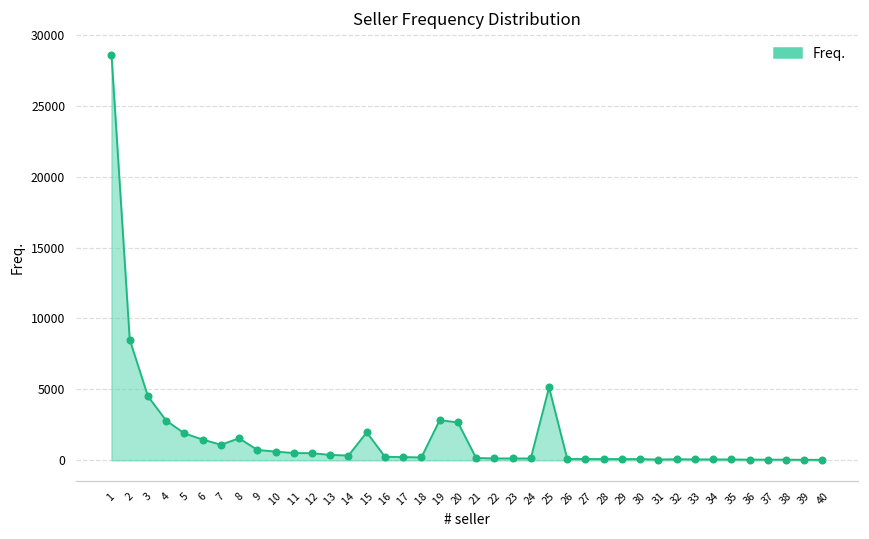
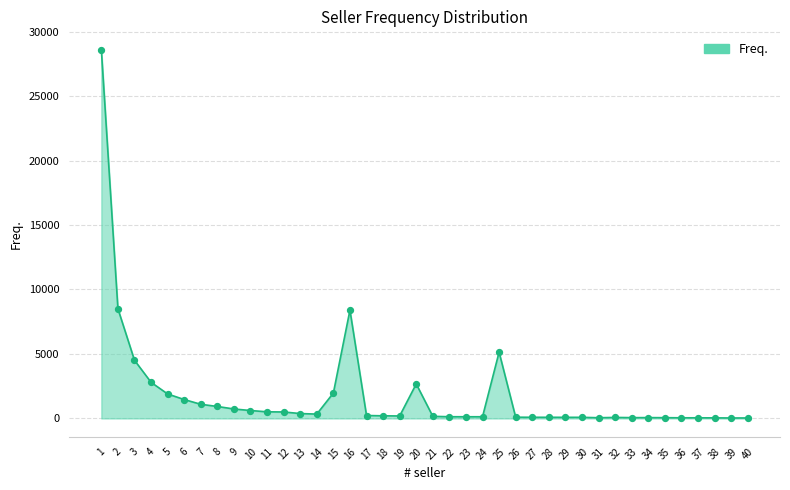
  {
    "1": 28600,
    "2": 8500,
    "3": 4500,
    "4": 2800,
    "5": 1900,
    "6": 1500,
    "7": 1100,
-   "8": 1600,
+   "8": 900,
    "9": 700,
    "10": 600,
    "11": 500,
    "12": 500,
    "13": 400,
    "14": 300,
    "15": 2000,
-   "16": 200,
+   "16": 8400,
    "17": 200,
    "18": 200,
-   "19": 2800,
+   "19": 200,
    "20": 2700,
    "21": 200,
    "22": 100,
    "23": 100,
    "24": 100,
    "25": 5100,
    "26": 100,
    "27": 100,
    "28": 100,
    "29": 100,
    "30": 100,
    "31": 100,
    "32": 100,
    "33": 100,
    "34": 100,
    "35": 100,
    "36": 100,
    "37": 0,
    "38": 0,
    "39": 0,
    "40": 0
  }
